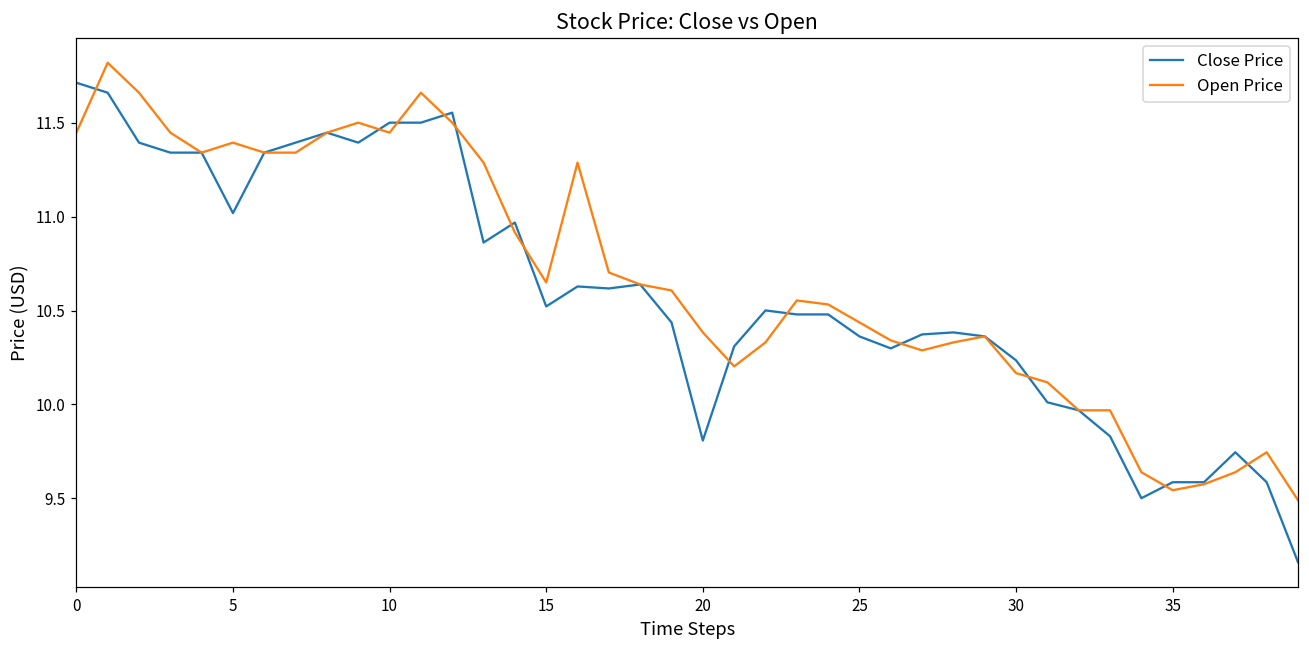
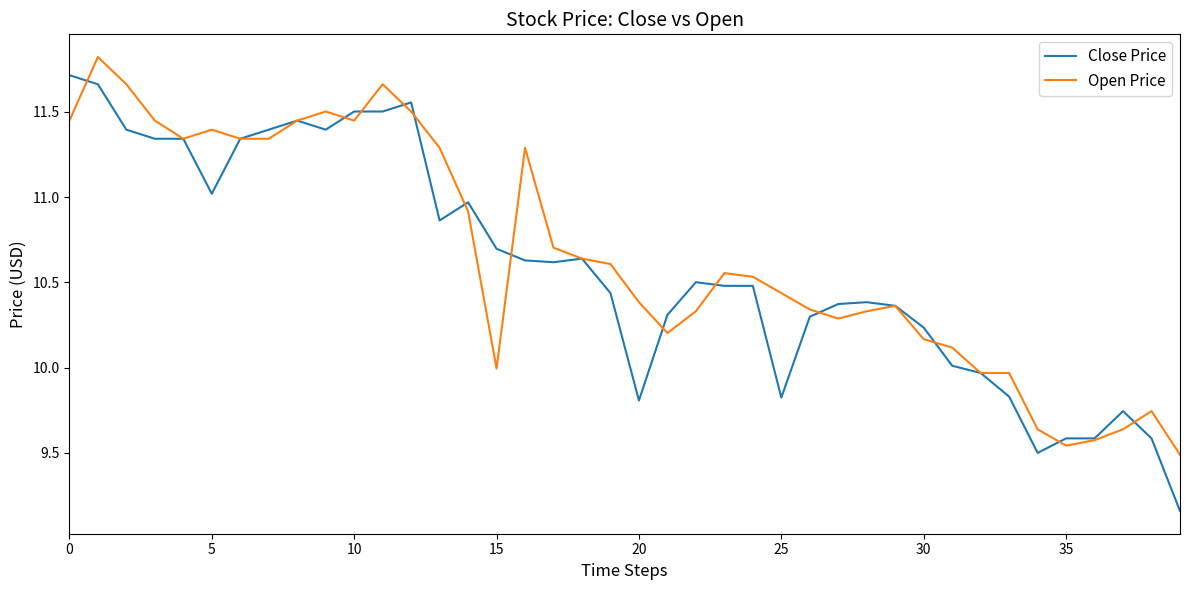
  {
    "Close Price": {
      "0": 11.71,
      "5": 11.02,
      "10": 11.50,
-     "15": 10.52,
+     "15": 10.70,
      "20": 9.81,
-     "25": 10.36,
+     "25": 9.82,
      "30": 10.23,
      "35": 9.58
    },
    "Open Price": {
      "0": 11.45,
      "5": 11.39,
      "10": 11.45,
-     "15": 10.65,
+     "15": 9.99,
      "20": 10.38,
      "25": 10.44,
      "30": 10.17,
      "35": 9.54
    }
  }
